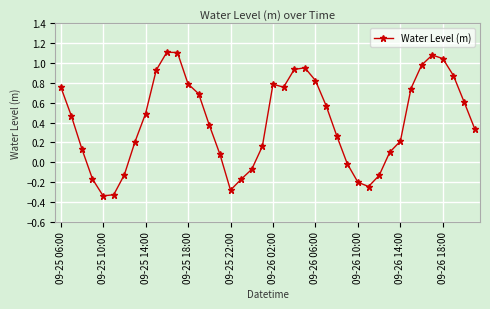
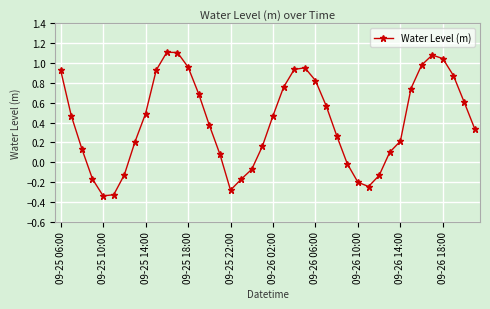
  {
-   "09-25 06:00": 0.8,
+   "09-25 06:00": 0.9,
    "09-25 10:00": -0.3,
    "09-25 14:00": 0.5,
-   "09-25 18:00": 0.8,
+   "09-25 18:00": 1.0,
    "09-25 22:00": -0.3,
-   "09-26 02:00": 0.8,
+   "09-26 02:00": 0.5,
    "09-26 06:00": 0.8,
    "09-26 10:00": -0.2,
    "09-26 14:00": 0.2,
    "09-26 18:00": 1.0
  }
